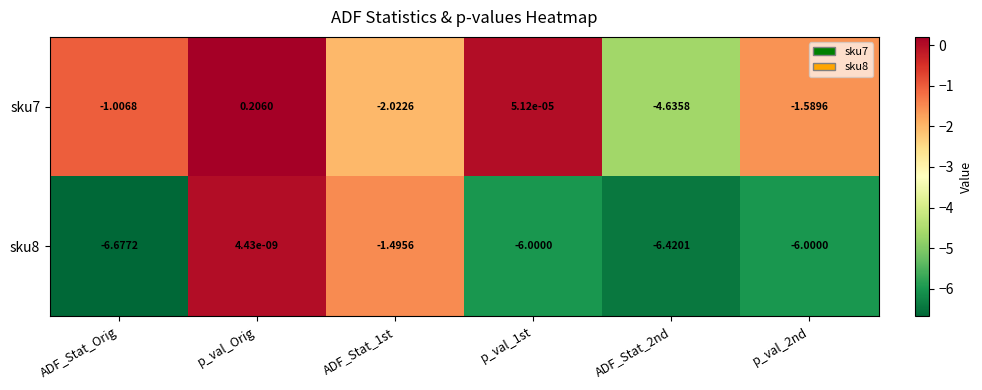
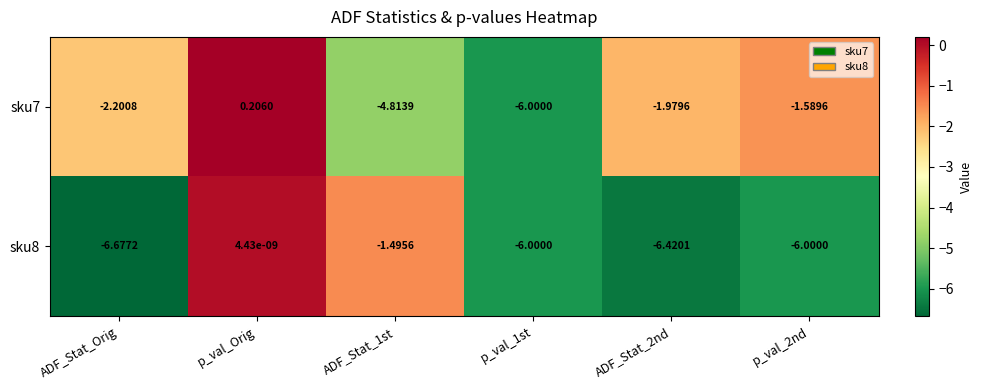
  {
    "sku7": {
-     "ADF_Stat_Orig": "-1.0068",
+     "ADF_Stat_Orig": "-2.2008",
      "p_val_Orig": "0.2060",
-     "ADF_Stat_1st": "-2.0226",
-     "p_val_1st": "5.12e-05",
-     "ADF_Stat_2nd": "-4.6358",
+     "ADF_Stat_1st": "-4.8139",
+     "p_val_1st": "-6.0000",
+     "ADF_Stat_2nd": "-1.9796",
      "p_val_2nd": "-1.5896"
    },
    "sku8": {
      "ADF_Stat_Orig": "-6.6772",
      "p_val_Orig": "4.43e-09",
      "ADF_Stat_1st": "-1.4956",
      "p_val_1st": "-6.0000",
      "ADF_Stat_2nd": "-6.4201",
      "p_val_2nd": "-6.0000"
    }
  }
